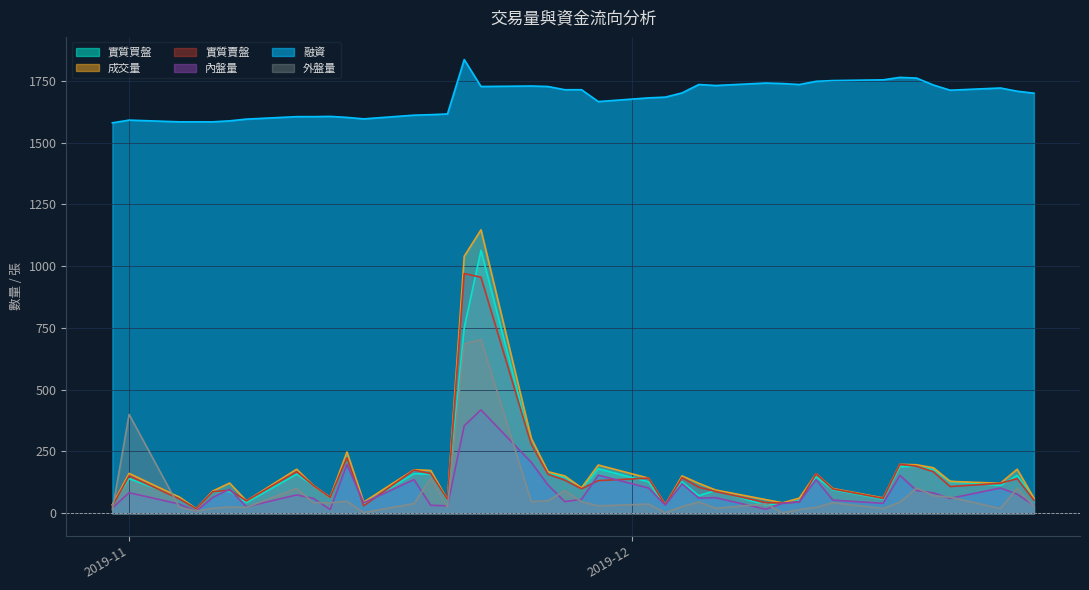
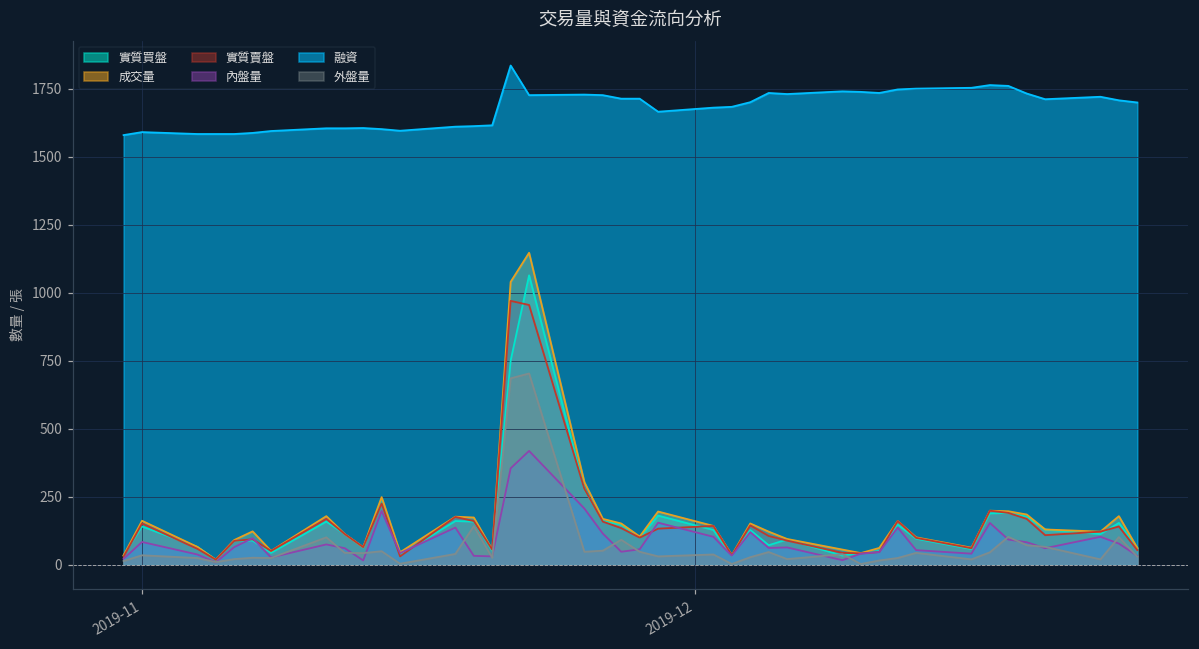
  {
    "內盤量": {
      "2019-11": 80
    },
    "外盤量": {
-     "2019-11": 400
+     "2019-11": 30
    }
  }
